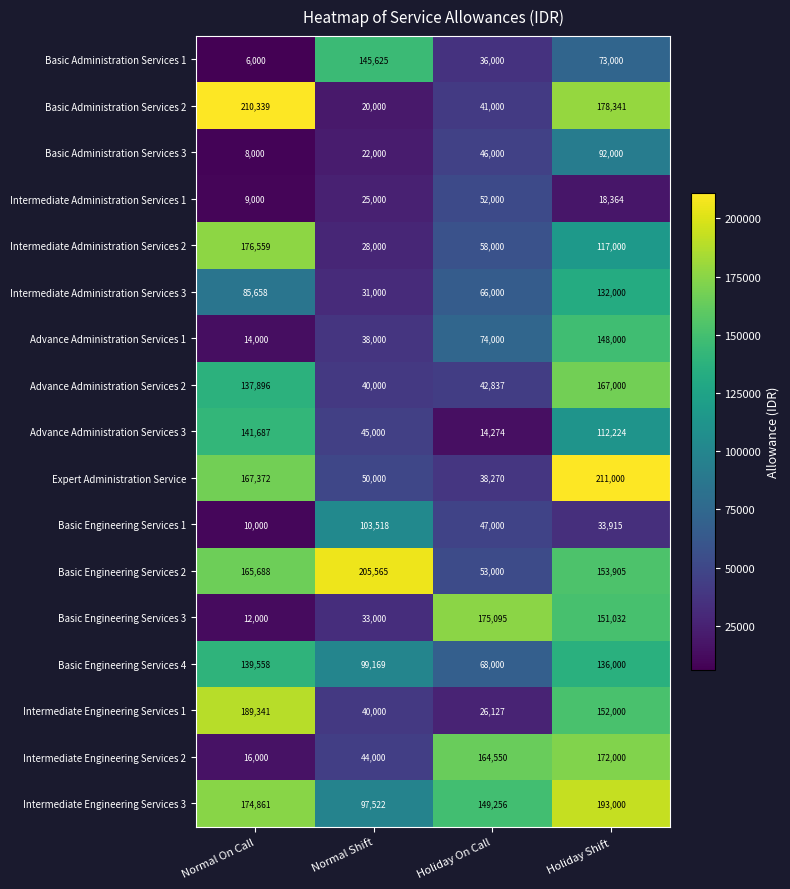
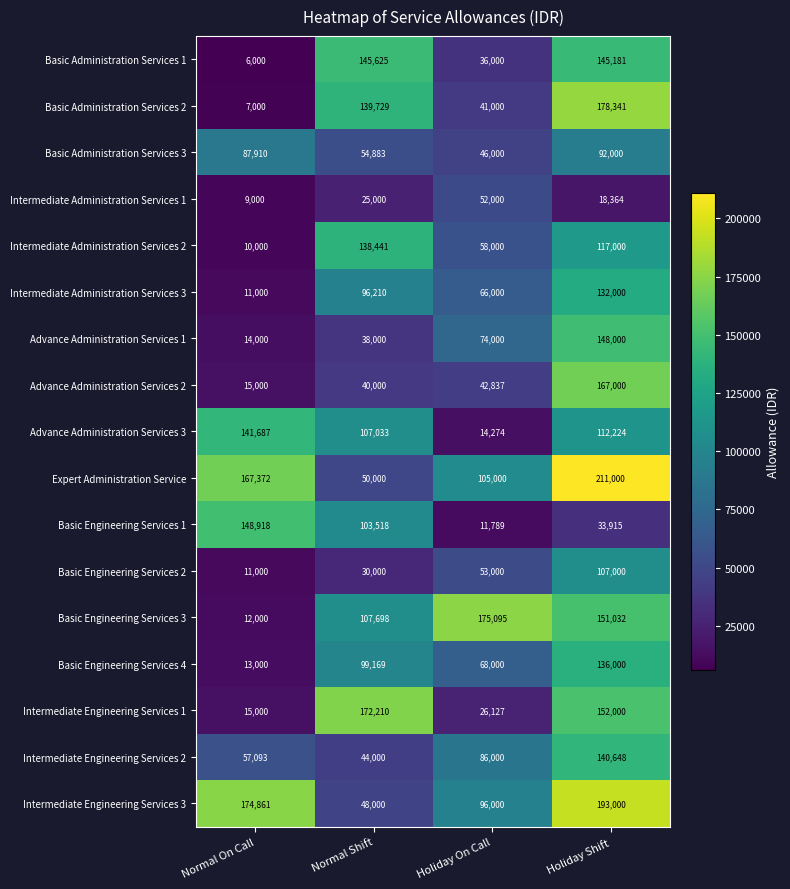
  {
    "Basic Administration Services 1": {
      "Normal On Call": "6,000",
      "Normal Shift": "145,625",
      "Holiday On Call": "36,000",
-     "Holiday Shift": "73,000"
+     "Holiday Shift": "145,181"
    },
    "Basic Administration Services 2": {
-     "Normal On Call": "210,339",
-     "Normal Shift": "20,000",
+     "Normal On Call": "7,000",
+     "Normal Shift": "139,729",
      "Holiday On Call": "41,000",
      "Holiday Shift": "178,341"
    },
    "Basic Administration Services 3": {
-     "Normal On Call": "8,000",
-     "Normal Shift": "22,000",
+     "Normal On Call": "87,910",
+     "Normal Shift": "54,883",
      "Holiday On Call": "46,000",
      "Holiday Shift": "92,000"
    },
    "Intermediate Administration Services 1": {
      "Normal On Call": "9,000",
      "Normal Shift": "25,000",
      "Holiday On Call": "52,000",
      "Holiday Shift": "18,364"
    },
    "Intermediate Administration Services 2": {
-     "Normal On Call": "176,559",
-     "Normal Shift": "28,000",
+     "Normal On Call": "10,000",
+     "Normal Shift": "138,441",
      "Holiday On Call": "58,000",
      "Holiday Shift": "117,000"
    },
    "Intermediate Administration Services 3": {
-     "Normal On Call": "85,658",
-     "Normal Shift": "31,000",
+     "Normal On Call": "11,000",
+     "Normal Shift": "96,210",
      "Holiday On Call": "66,000",
      "Holiday Shift": "132,000"
    },
    "Advance Administration Services 1": {
      "Normal On Call": "14,000",
      "Normal Shift": "38,000",
      "Holiday On Call": "74,000",
      "Holiday Shift": "148,000"
    },
    "Advance Administration Services 2": {
-     "Normal On Call": "137,896",
+     "Normal On Call": "15,000",
      "Normal Shift": "40,000",
      "Holiday On Call": "42,837",
      "Holiday Shift": "167,000"
    },
    "Advance Administration Services 3": {
      "Normal On Call": "141,687",
-     "Normal Shift": "45,000",
+     "Normal Shift": "107,033",
      "Holiday On Call": "14,274",
      "Holiday Shift": "112,224"
    },
    "Expert Administration Service": {
      "Normal On Call": "167,372",
      "Normal Shift": "50,000",
-     "Holiday On Call": "38,270",
+     "Holiday On Call": "105,000",
      "Holiday Shift": "211,000"
    },
    "Basic Engineering Services 1": {
-     "Normal On Call": "10,000",
+     "Normal On Call": "148,918",
      "Normal Shift": "103,518",
-     "Holiday On Call": "47,000",
+     "Holiday On Call": "11,789",
      "Holiday Shift": "33,915"
    },
    "Basic Engineering Services 2": {
-     "Normal On Call": "165,688",
-     "Normal Shift": "205,565",
+     "Normal On Call": "11,000",
+     "Normal Shift": "30,000",
      "Holiday On Call": "53,000",
-     "Holiday Shift": "153,905"
+     "Holiday Shift": "107,000"
    },
    "Basic Engineering Services 3": {
      "Normal On Call": "12,000",
-     "Normal Shift": "33,000",
+     "Normal Shift": "107,698",
      "Holiday On Call": "175,095",
      "Holiday Shift": "151,032"
    },
    "Basic Engineering Services 4": {
-     "Normal On Call": "139,558",
+     "Normal On Call": "13,000",
      "Normal Shift": "99,169",
      "Holiday On Call": "68,000",
      "Holiday Shift": "136,000"
    },
    "Intermediate Engineering Services 1": {
-     "Normal On Call": "189,341",
-     "Normal Shift": "40,000",
+     "Normal On Call": "15,000",
+     "Normal Shift": "172,210",
      "Holiday On Call": "26,127",
      "Holiday Shift": "152,000"
    },
    "Intermediate Engineering Services 2": {
-     "Normal On Call": "16,000",
+     "Normal On Call": "57,093",
      "Normal Shift": "44,000",
-     "Holiday On Call": "164,550",
-     "Holiday Shift": "172,000"
+     "Holiday On Call": "86,000",
+     "Holiday Shift": "140,648"
    },
    "Intermediate Engineering Services 3": {
      "Normal On Call": "174,861",
-     "Normal Shift": "97,522",
-     "Holiday On Call": "149,256",
+     "Normal Shift": "48,000",
+     "Holiday On Call": "96,000",
      "Holiday Shift": "193,000"
    }
  }
